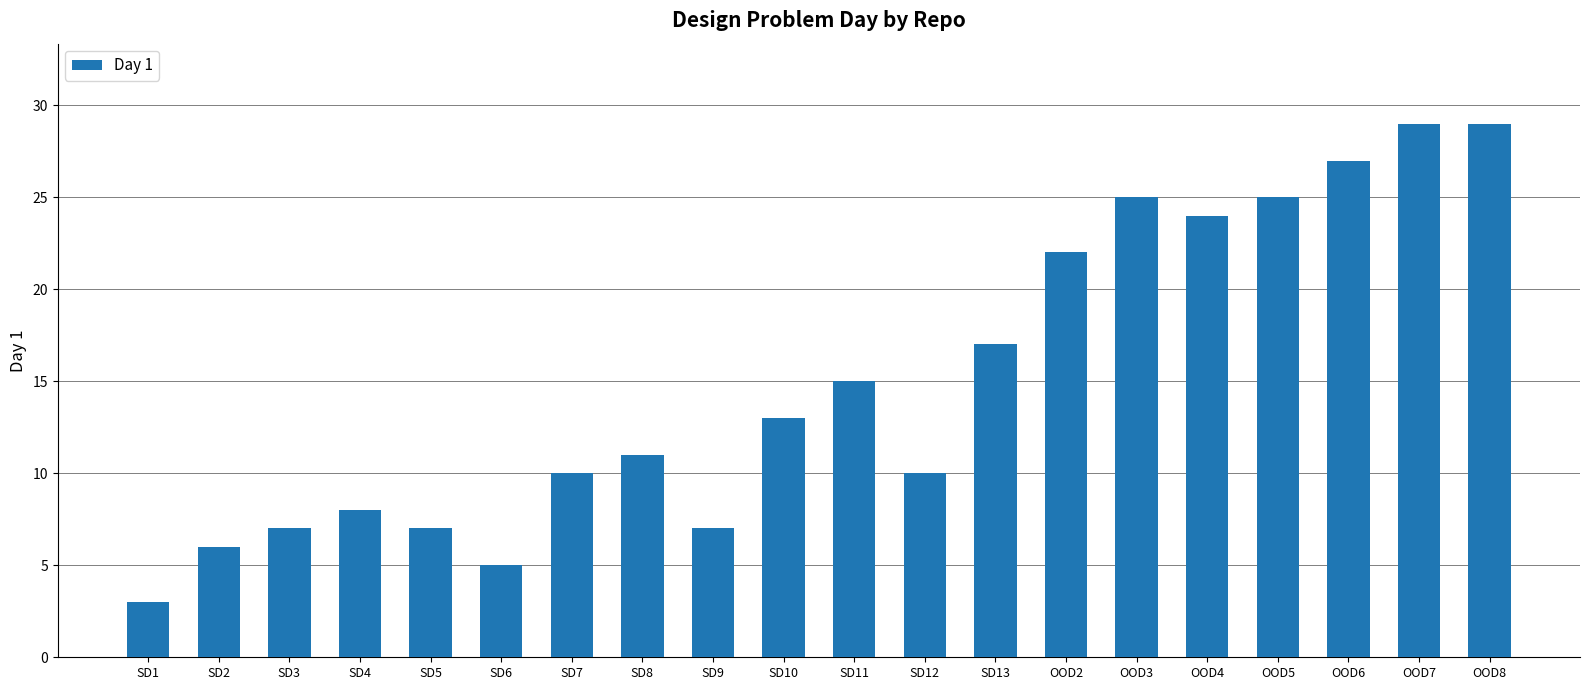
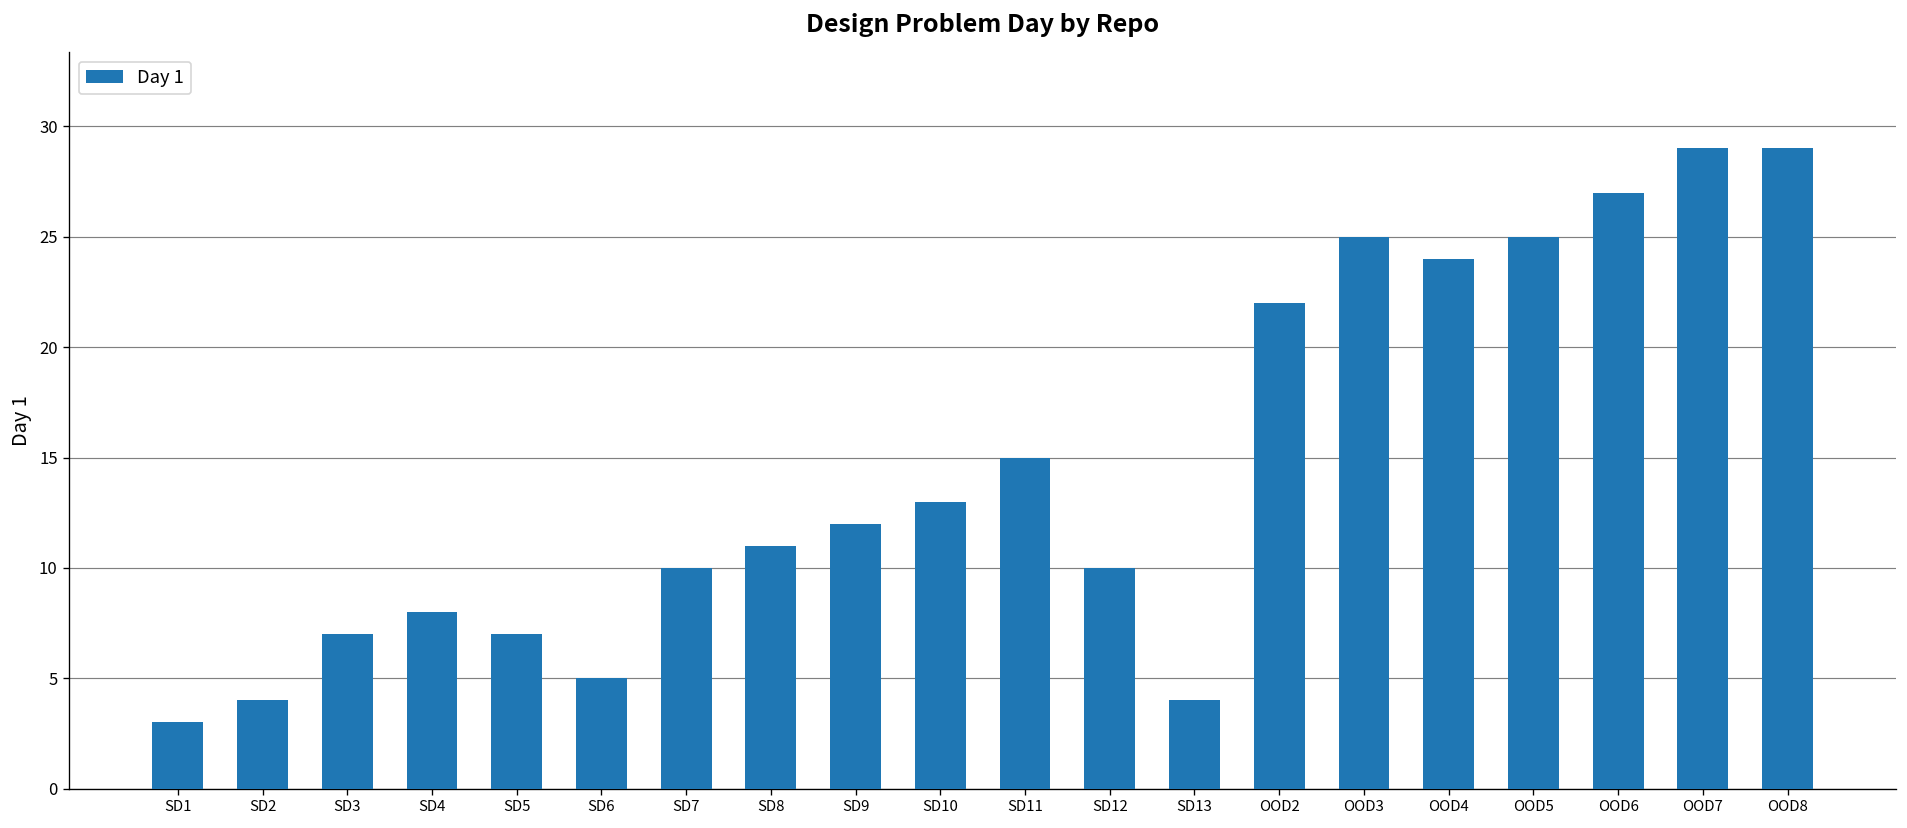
  {
    "SD1": 3,
-   "SD2": 6,
+   "SD2": 4,
    "SD3": 7,
    "SD4": 8,
    "SD5": 7,
    "SD6": 5,
    "SD7": 10,
    "SD8": 11,
-   "SD9": 7,
+   "SD9": 12,
    "SD10": 13,
    "SD11": 15,
    "SD12": 10,
-   "SD13": 17,
+   "SD13": 4,
    "OOD2": 22,
    "OOD3": 25,
    "OOD4": 24,
    "OOD5": 25,
    "OOD6": 27,
    "OOD7": 29,
    "OOD8": 29
  }
